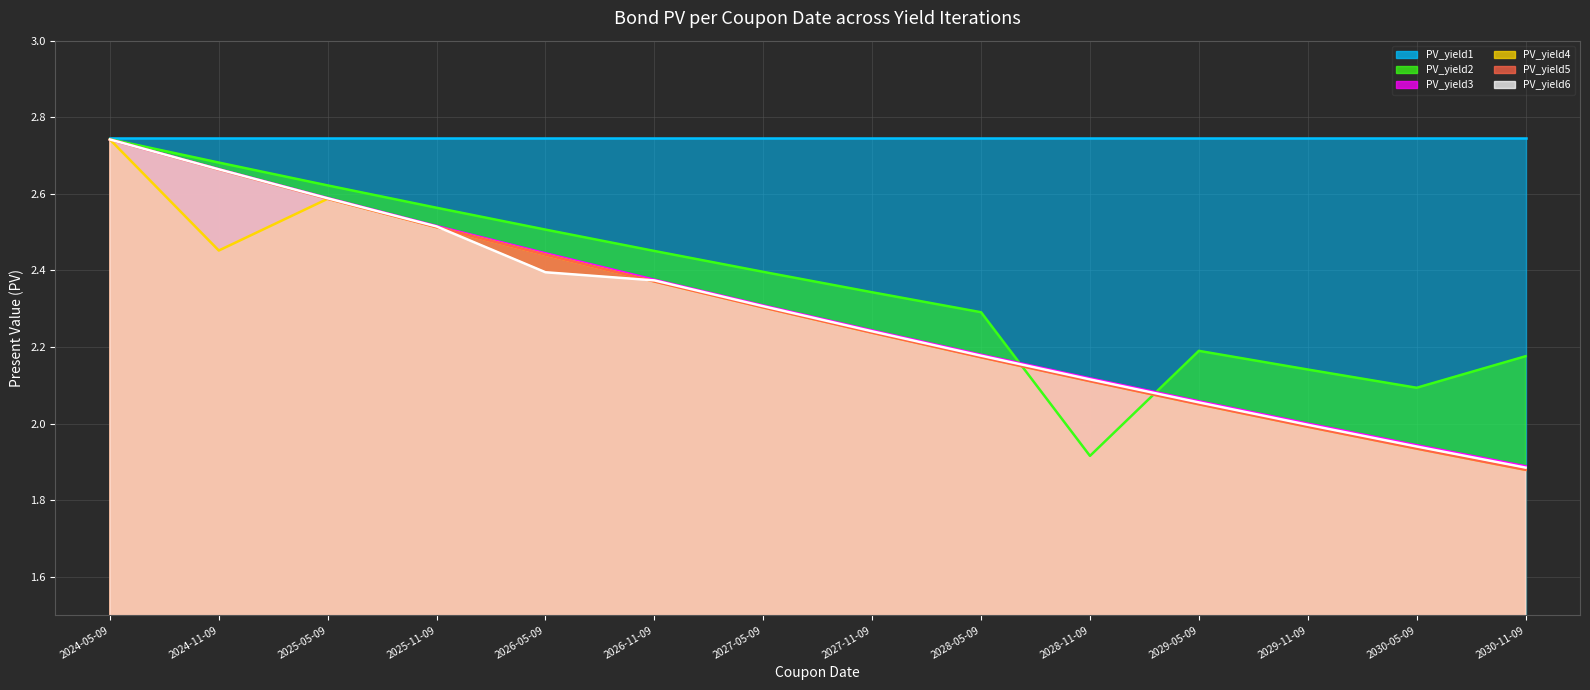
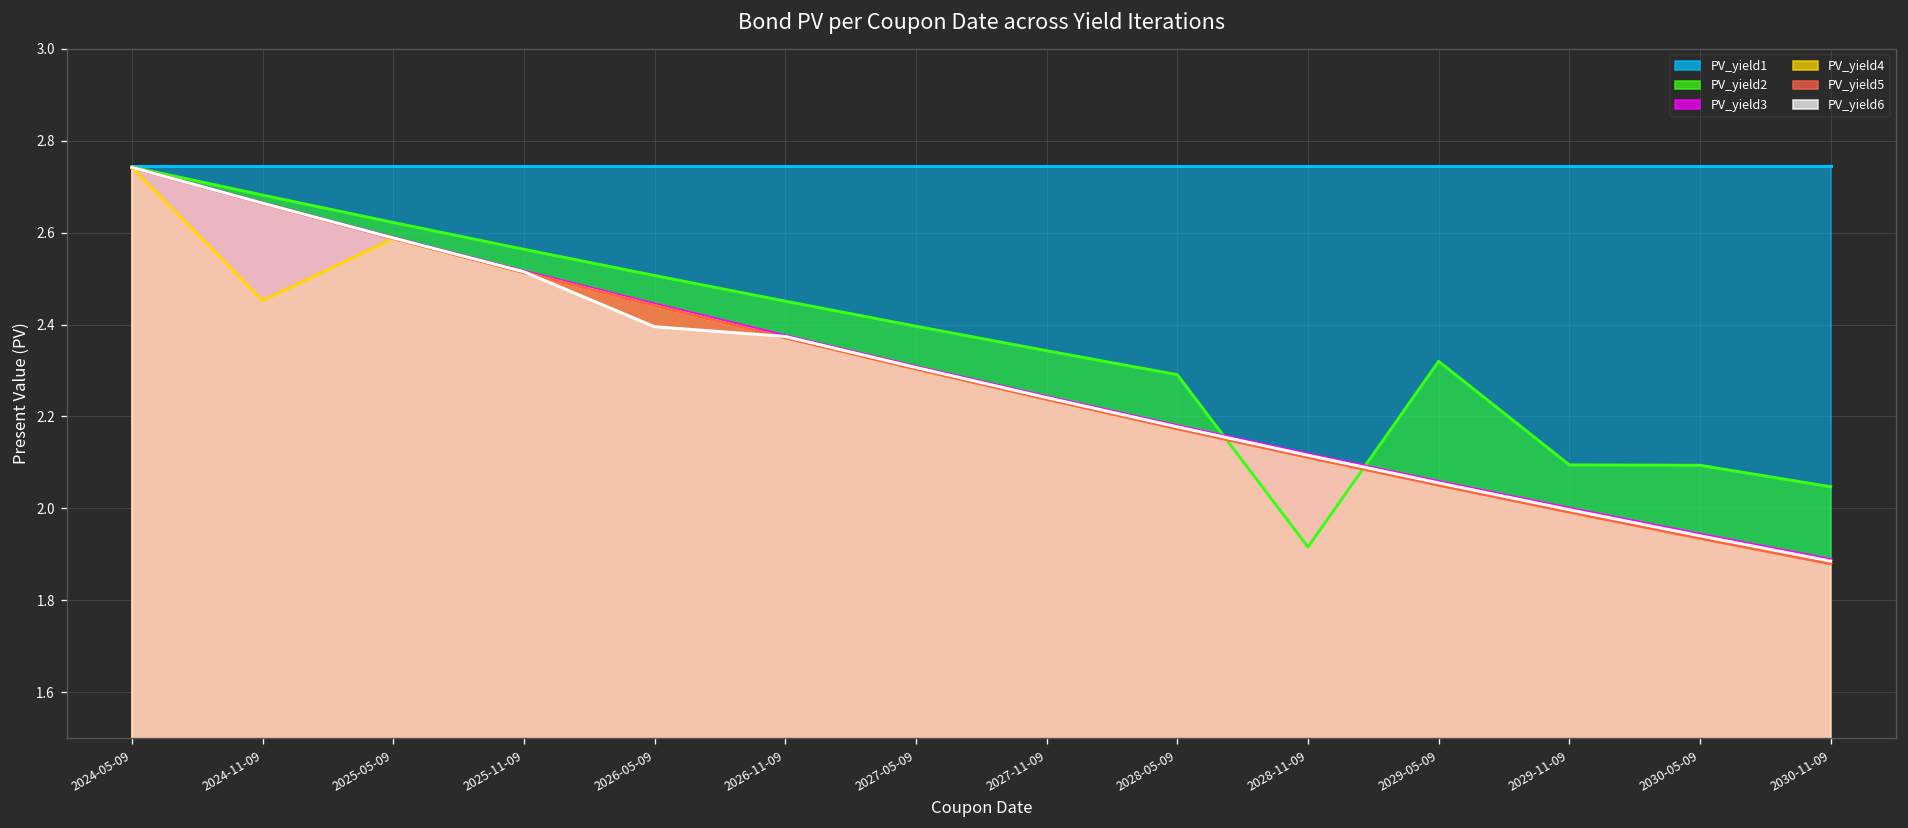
  {
    "PV_yield1": {
      "2024-11-09": 2.75,
      "2025-05-09": 2.75,
      "2025-11-09": 2.75,
      "2026-05-09": 2.75,
      "2026-11-09": 2.75,
      "2027-05-09": 2.75,
      "2027-11-09": 2.75,
      "2028-05-09": 2.75,
      "2028-11-09": 2.75,
      "2029-05-09": 2.75,
      "2029-11-09": 2.75,
      "2030-05-09": 2.75,
      "2030-11-09": 2.75
    },
    "PV_yield2": {
      "2024-11-09": 2.68,
      "2025-05-09": 2.62,
      "2025-11-09": 2.56,
      "2026-05-09": 2.51,
      "2026-11-09": 2.45,
      "2027-05-09": 2.40,
      "2027-11-09": 2.34,
      "2028-05-09": 2.29,
      "2028-11-09": 1.92,
-     "2029-05-09": 2.19,
-     "2029-11-09": 2.14,
+     "2029-05-09": 2.32,
+     "2029-11-09": 2.09,
      "2030-05-09": 2.09,
-     "2030-11-09": 2.18
+     "2030-11-09": 2.05
    },
    "PV_yield4": {
      "2024-11-09": 2.45
    },
    "PV_yield6": {
      "2026-05-09": 2.40
    }
  }
